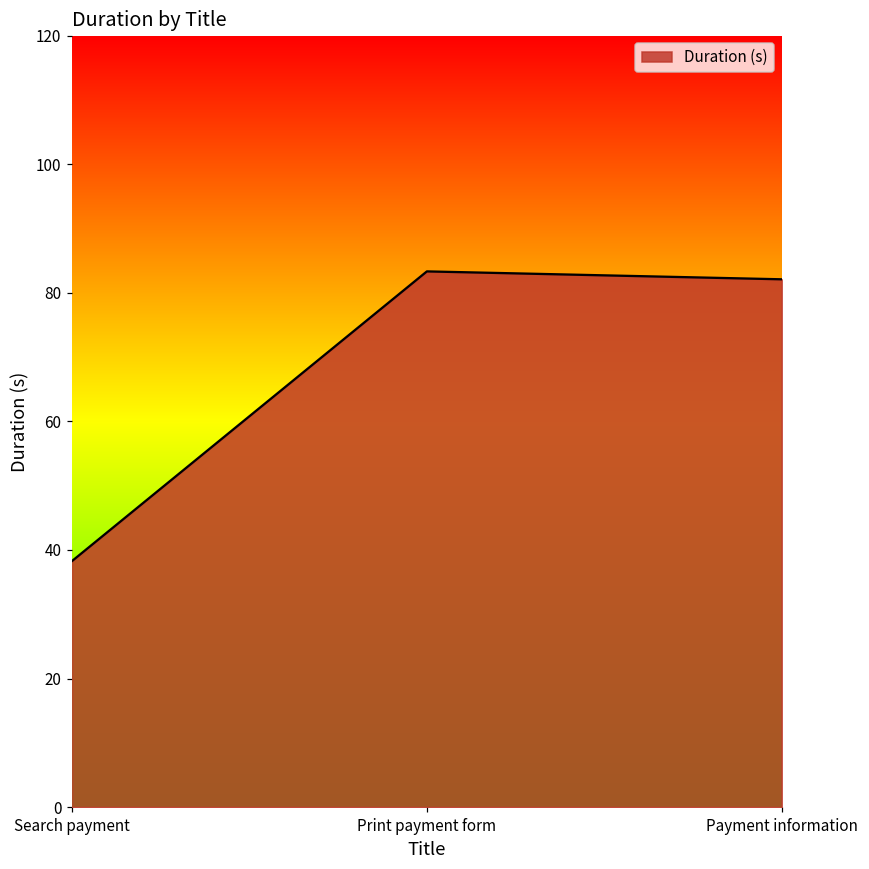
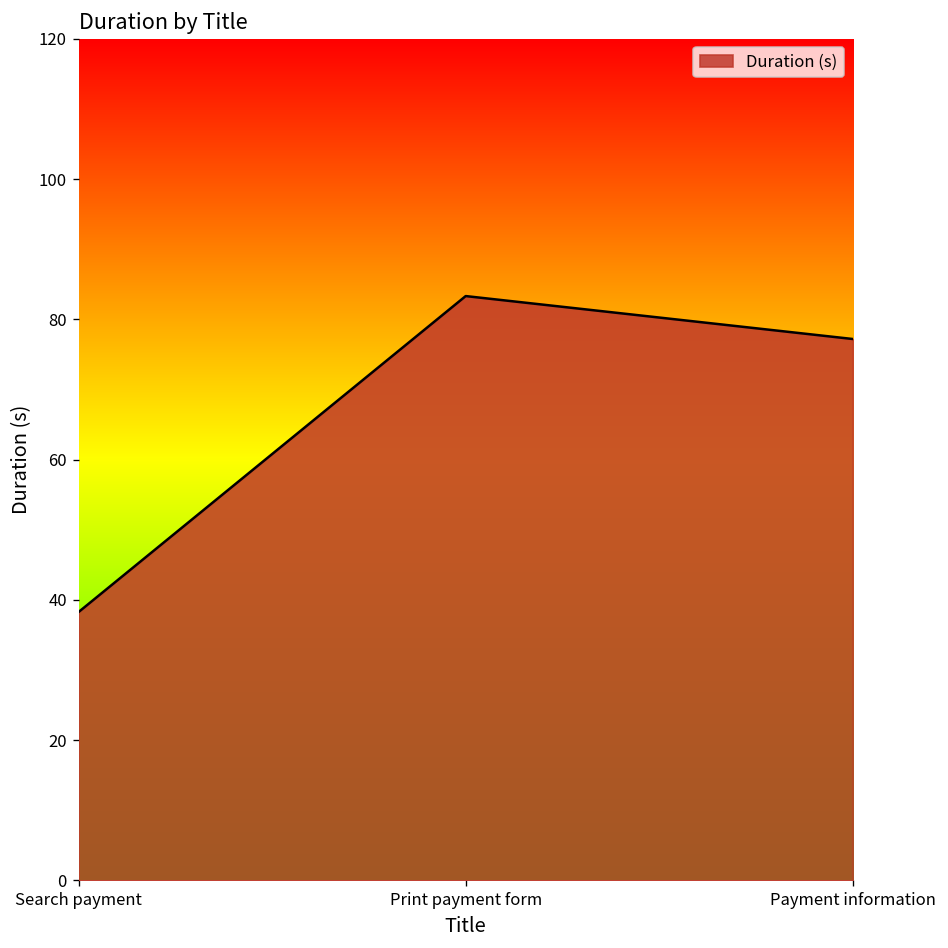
  {
    "Search payment": 38,
    "Print payment form": 83,
-   "Payment information": 82
+   "Payment information": 77
  }
